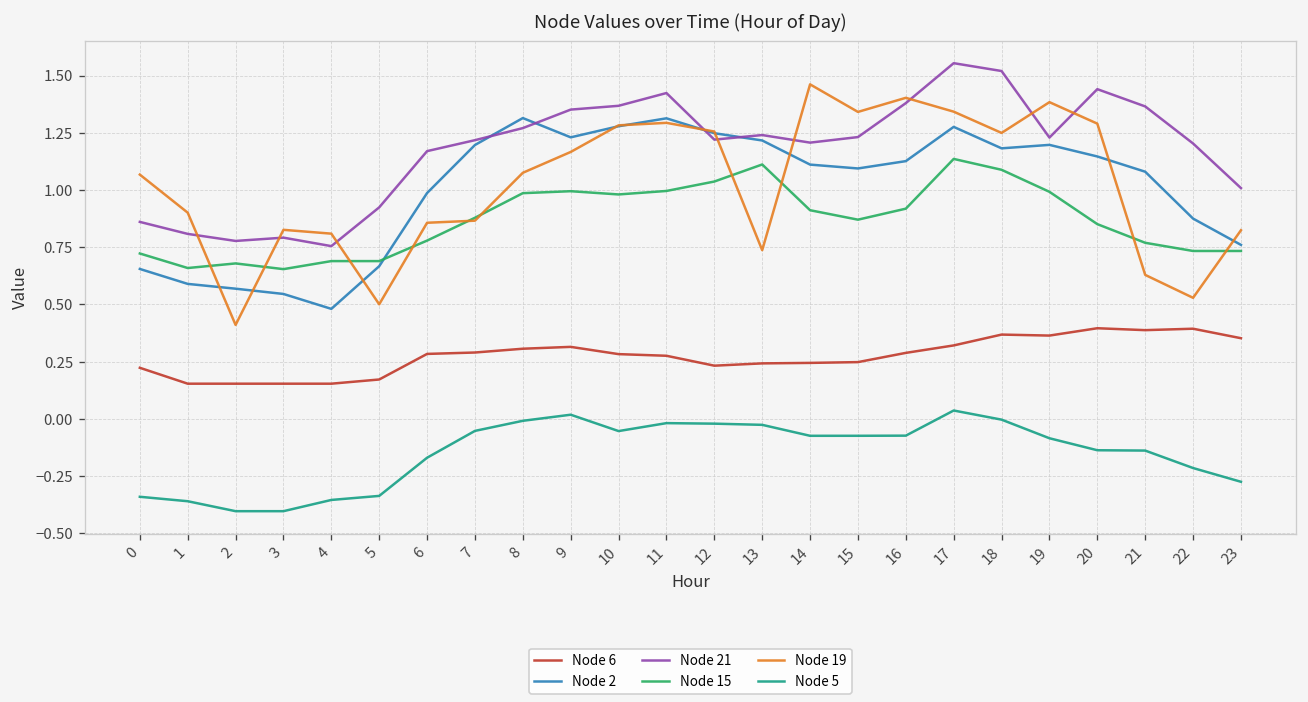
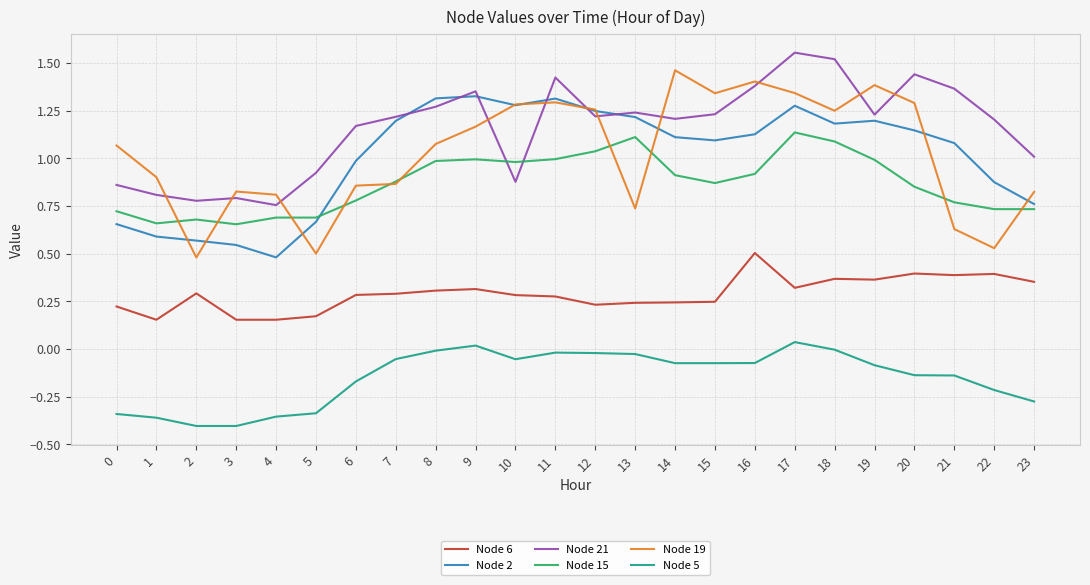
  {
    "Node 6": {
      "0": 0.22,
      "1": 0.15,
-     "2": 0.15,
+     "2": 0.29,
      "3": 0.15,
      "4": 0.15,
      "5": 0.17,
      "6": 0.28,
      "7": 0.29,
      "8": 0.31,
      "9": 0.31,
      "10": 0.28,
      "11": 0.28,
      "12": 0.23,
      "13": 0.24,
      "14": 0.24,
      "15": 0.25,
-     "16": 0.29,
+     "16": 0.50,
      "17": 0.32,
      "18": 0.37,
      "19": 0.36,
      "20": 0.40,
      "21": 0.39,
      "22": 0.39,
      "23": 0.35
    },
    "Node 2": {
      "0": 0.66,
      "1": 0.59,
      "2": 0.57,
      "3": 0.55,
      "4": 0.48,
      "5": 0.67,
      "6": 0.99,
      "7": 1.20,
      "8": 1.31,
-     "9": 1.23,
+     "9": 1.33,
      "11": 1.31,
      "13": 1.22,
      "14": 1.11,
      "15": 1.09,
      "16": 1.13,
      "17": 1.28,
      "18": 1.18,
      "19": 1.20,
      "20": 1.15,
      "21": 1.08,
      "22": 0.88,
      "23": 0.76
    },
    "Node 21": {
      "0": 0.86,
      "1": 0.81,
      "2": 0.78,
      "3": 0.79,
      "4": 0.75,
      "5": 0.92,
      "6": 1.17,
      "7": 1.22,
      "8": 1.27,
      "9": 1.35,
-     "10": 1.37,
+     "10": 0.88,
      "11": 1.42,
      "12": 1.22,
      "13": 1.24,
      "14": 1.21,
      "15": 1.23,
      "16": 1.38,
      "17": 1.55,
      "18": 1.52,
      "19": 1.23,
      "20": 1.44,
      "21": 1.37,
      "22": 1.20,
      "23": 1.01
    },
    "Node 19": {
      "0": 1.07,
      "1": 0.90,
-     "2": 0.41,
+     "2": 0.48,
      "3": 0.83,
      "4": 0.81,
      "5": 0.50,
      "6": 0.86,
      "8": 1.08,
      "9": 1.17,
      "11": 1.29,
      "13": 0.74,
      "14": 1.46,
      "15": 1.34,
      "16": 1.40,
      "17": 1.34,
      "18": 1.25,
      "19": 1.38,
      "20": 1.29,
      "21": 0.63,
      "22": 0.53,
      "23": 0.82
    }
  }
